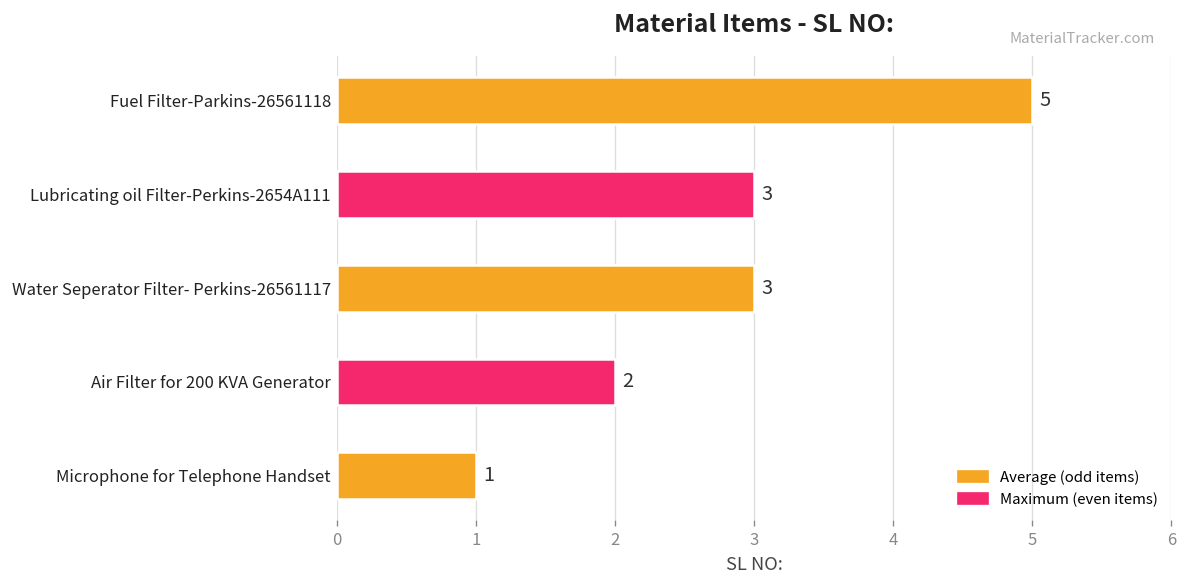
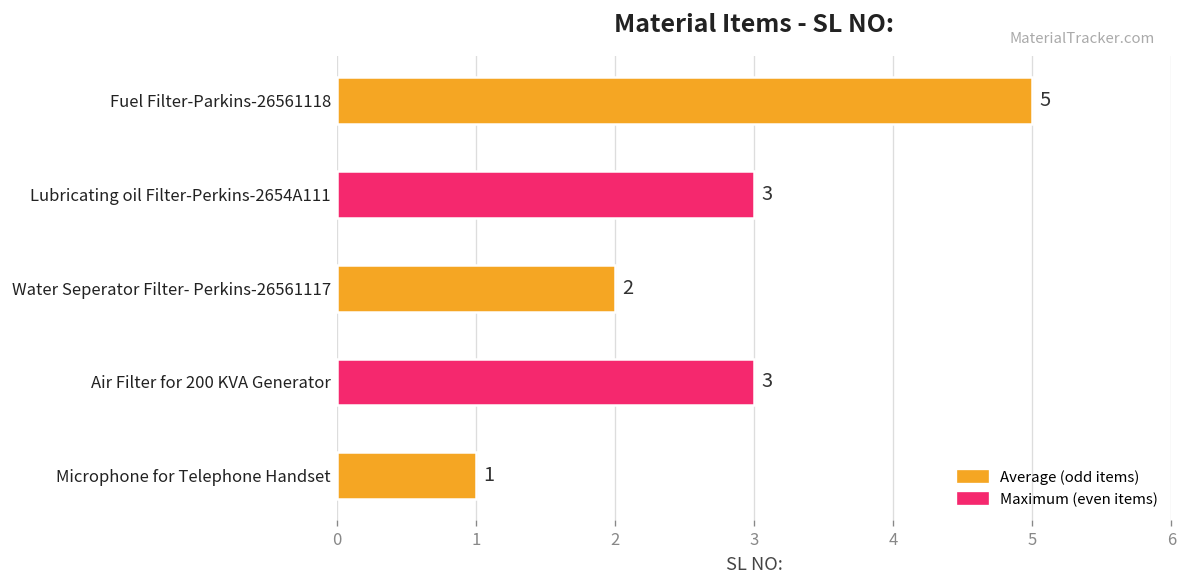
  {
    "Fuel Filter-Parkins-26561118": 5,
    "Lubricating oil Filter-Perkins-2654A111": 3,
-   "Water Seperator Filter- Perkins-26561117": 3,
-   "Air Filter for 200 KVA Generator": 2,
+   "Water Seperator Filter- Perkins-26561117": 2,
+   "Air Filter for 200 KVA Generator": 3,
    "Microphone for Telephone Handset": 1
  }
